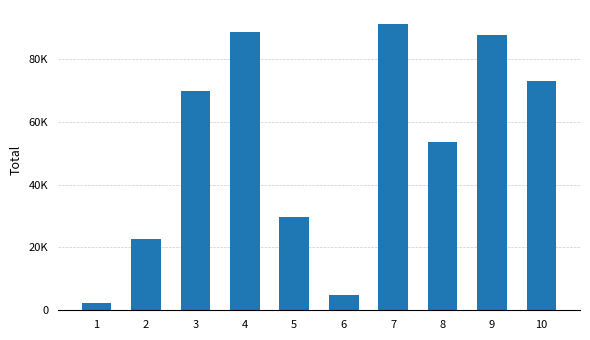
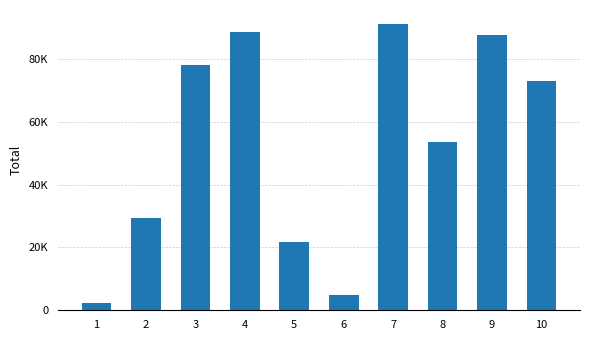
  {
    "1": 2000,
-   "2": 23000,
-   "3": 70000,
+   "2": 29000,
+   "3": 78000,
    "4": 89000,
-   "5": 30000,
+   "5": 22000,
    "6": 5000,
    "7": 91000,
    "8": 53000,
    "9": 88000,
    "10": 73000
  }
